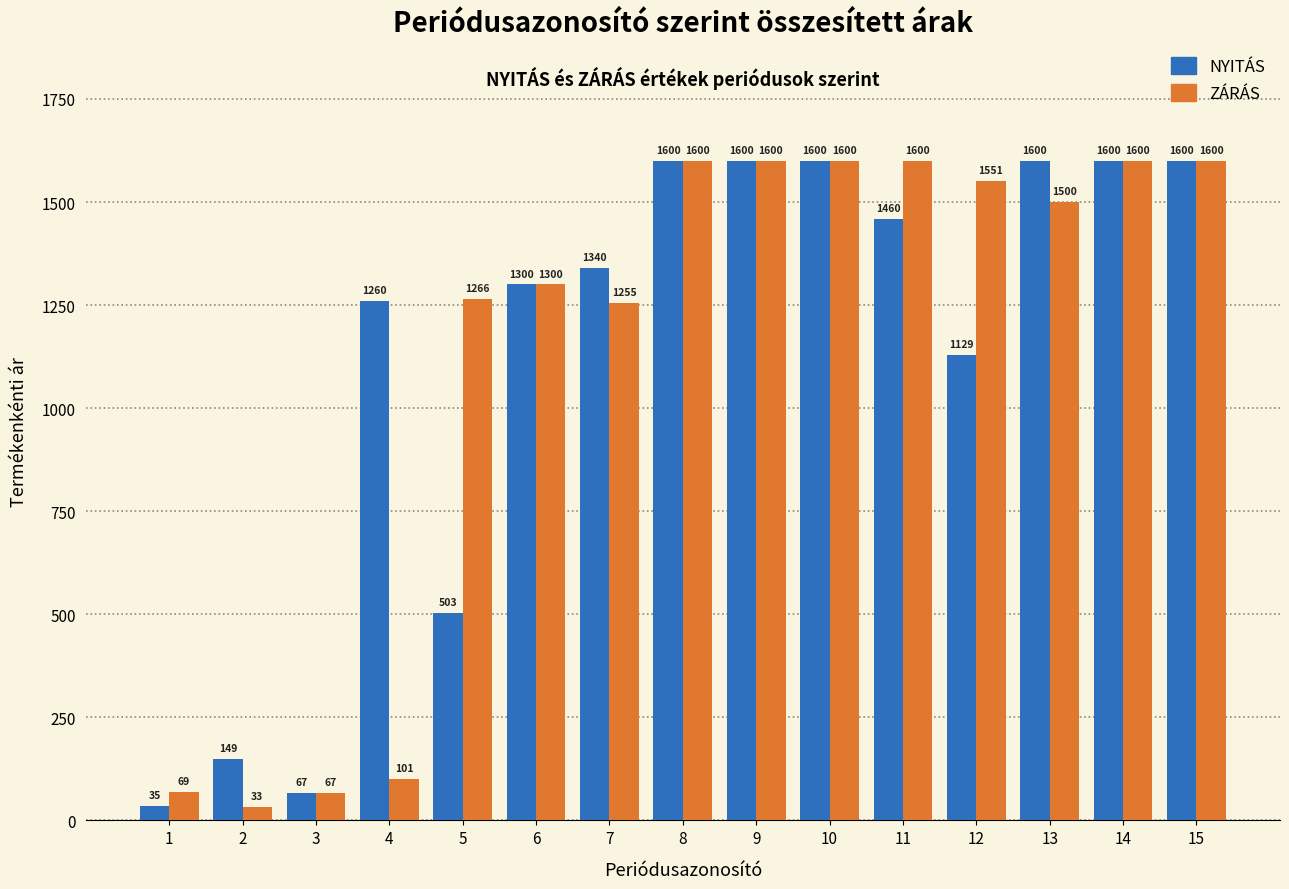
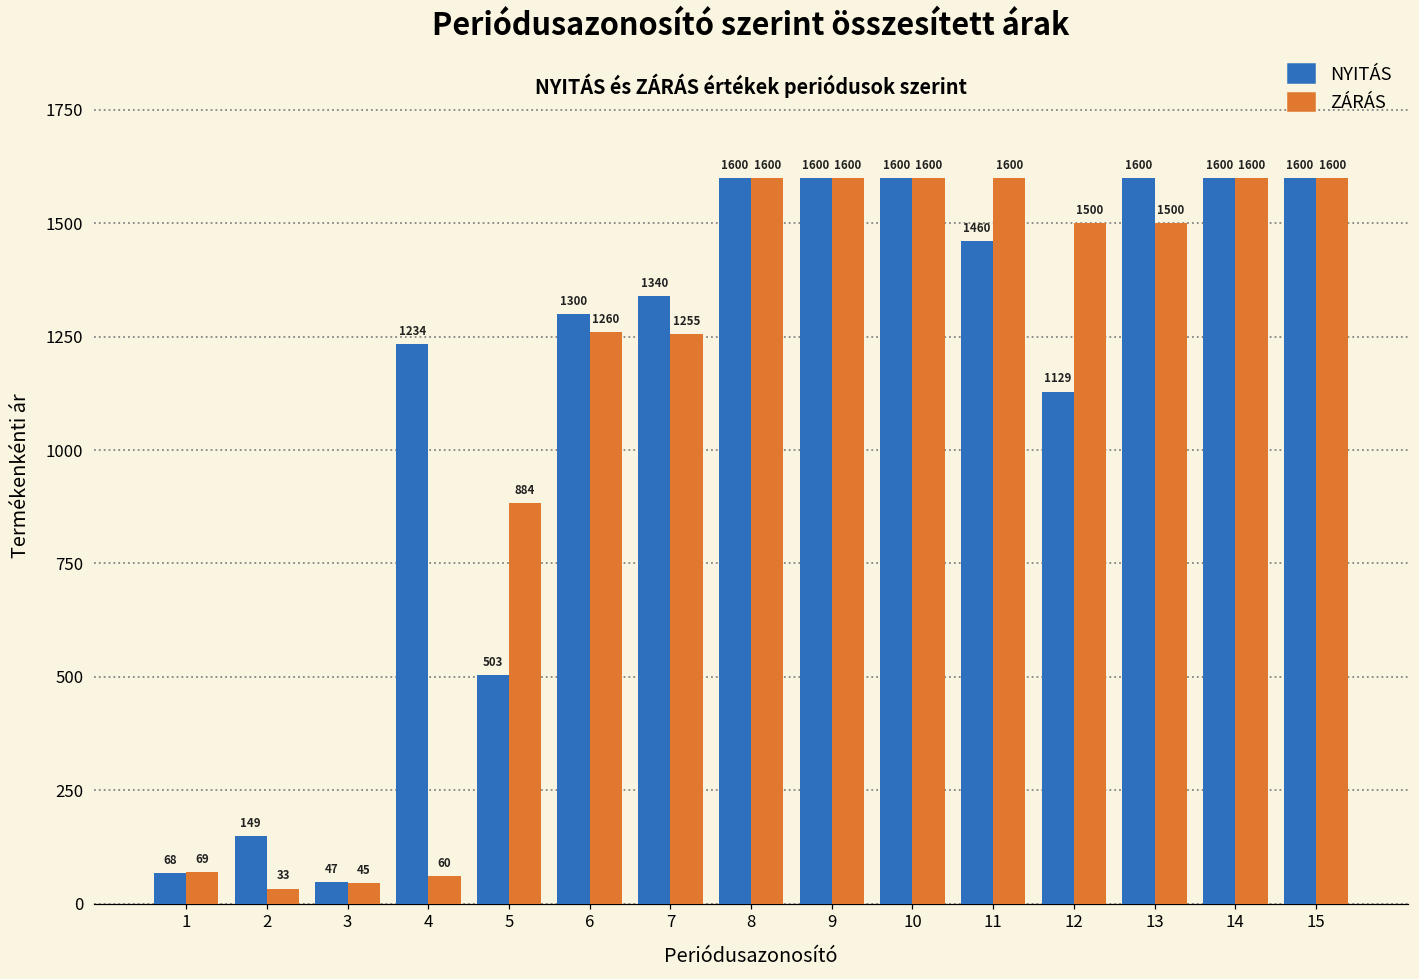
  {
    "NYITÁS": {
-     "1": 35,
+     "1": 68,
      "2": 149,
-     "3": 67,
-     "4": 1260,
+     "3": 47,
+     "4": 1234,
      "5": 503,
      "6": 1300,
      "7": 1340,
      "8": 1600,
      "9": 1600,
      "10": 1600,
      "11": 1460,
      "12": 1129,
      "13": 1600,
      "14": 1600,
      "15": 1600
    },
    "ZÁRÁS": {
      "1": 69,
      "2": 33,
-     "3": 67,
-     "4": 101,
-     "5": 1266,
-     "6": 1300,
+     "3": 45,
+     "4": 60,
+     "5": 884,
+     "6": 1260,
      "7": 1255,
      "8": 1600,
      "9": 1600,
      "10": 1600,
      "11": 1600,
-     "12": 1551,
+     "12": 1500,
      "13": 1500,
      "14": 1600,
      "15": 1600
    }
  }
